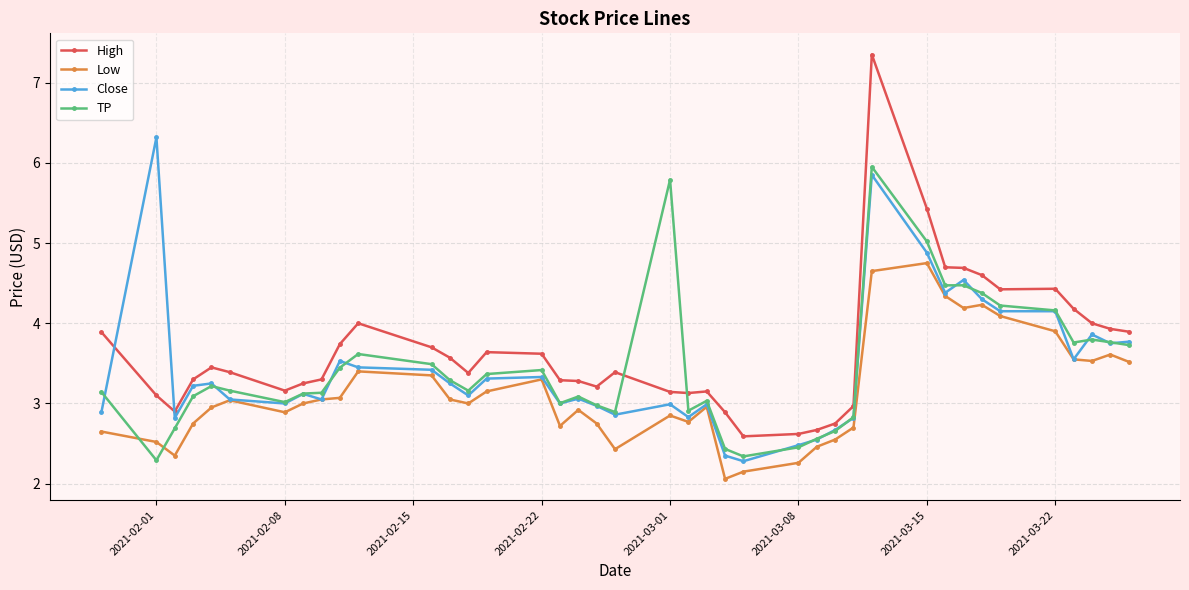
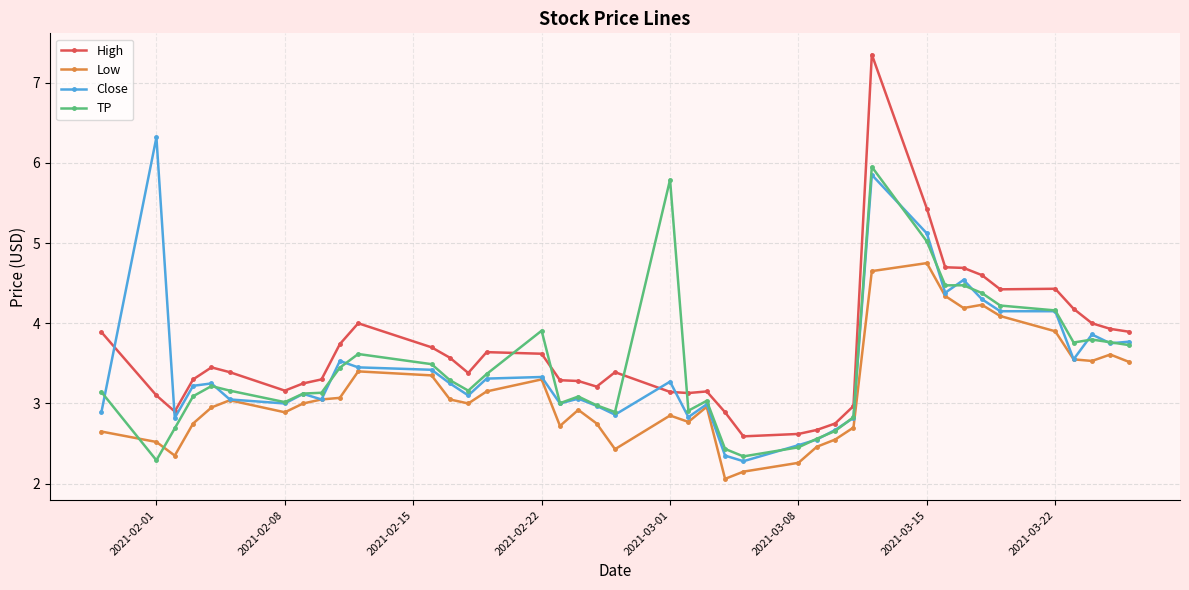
  {
    "Close": {
      "2021-02-01": 6.3,
-     "2021-03-01": 3.0,
-     "2021-03-15": 4.9
+     "2021-03-01": 3.3,
+     "2021-03-15": 5.1
    },
    "TP": {
      "2021-02-01": 2.3,
-     "2021-02-22": 3.4,
+     "2021-02-22": 3.9,
      "2021-03-01": 5.8,
      "2021-03-15": 5.0
    }
  }
